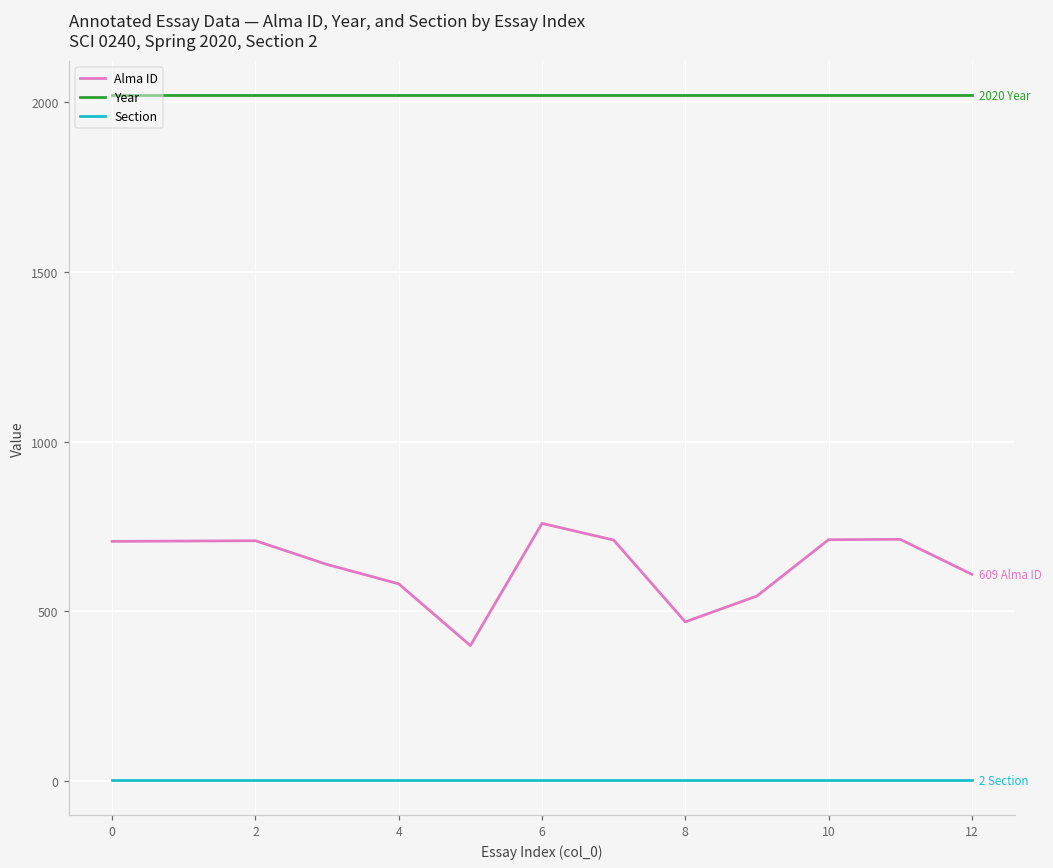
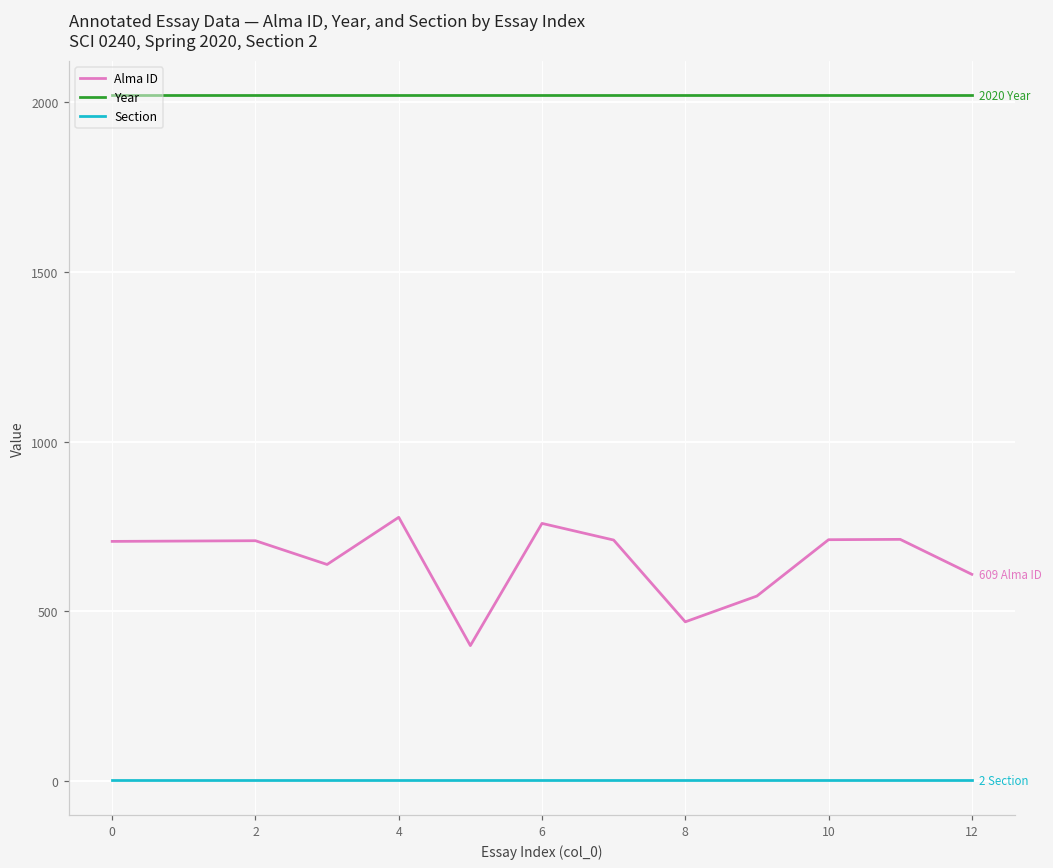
  {
    "Alma ID": {
      "0": 710,
      "2": 710,
-     "4": 580,
+     "4": 780,
      "6": 760,
      "8": 470,
      "10": 710
    },
    "Year": {
      "12": 2020
    },
    "Section": {
      "12": 2
    }
  }
